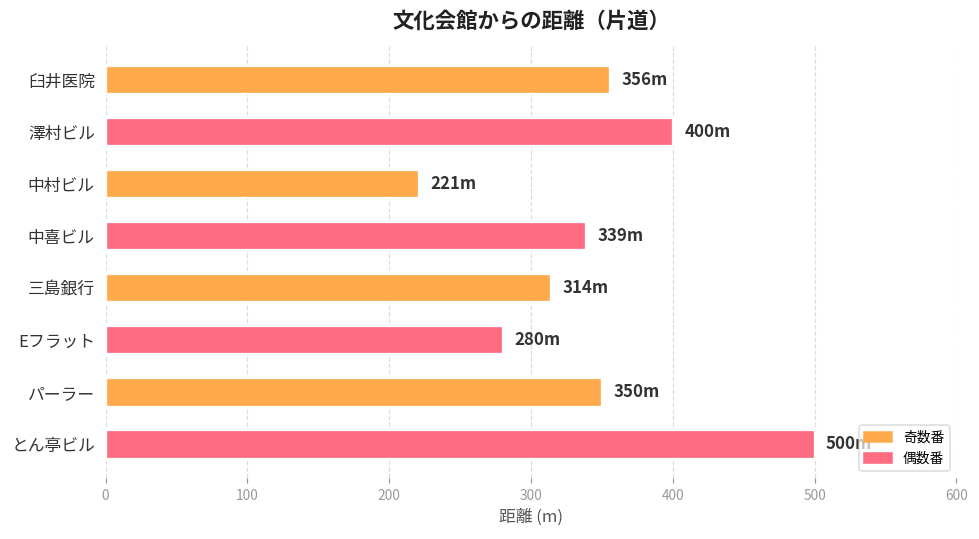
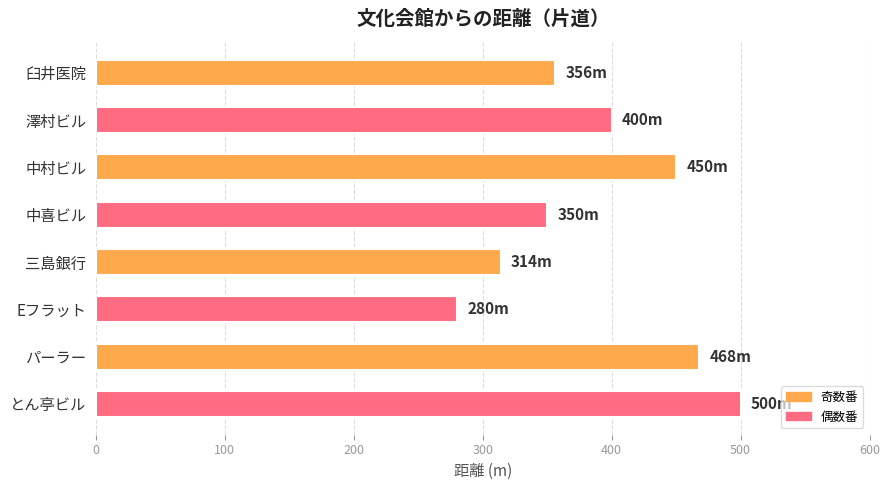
  {
    "臼井医院": "356m",
    "澤村ビル": "400m",
-   "中村ビル": "221m",
-   "中喜ビル": "339m",
+   "中村ビル": "450m",
+   "中喜ビル": "350m",
    "三島銀行": "314m",
    "Eフラット": "280m",
-   "パーラー": "350m"
+   "パーラー": "468m"
  }
